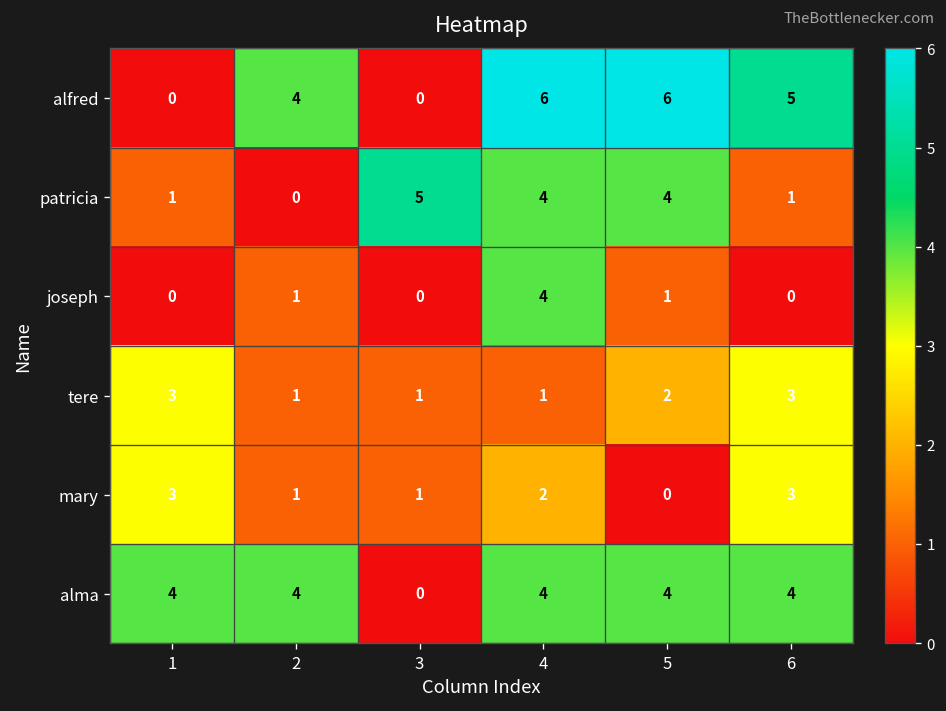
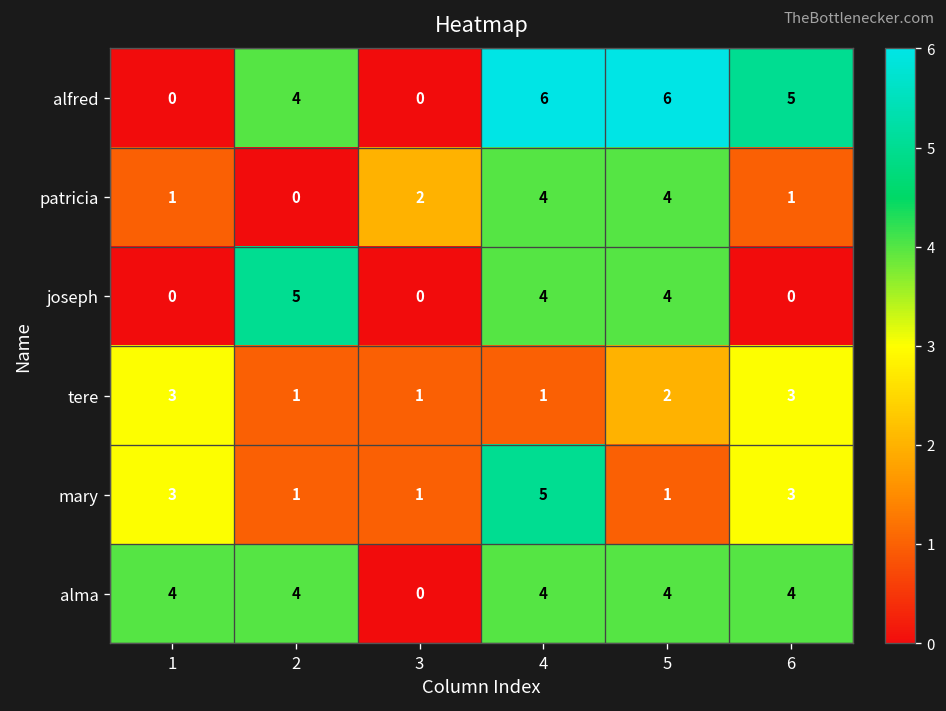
  {
    "alfred": {
      "1": 0,
      "2": 4,
      "3": 0,
      "4": 6,
      "5": 6,
      "6": 5
    },
    "patricia": {
      "1": 1,
      "2": 0,
-     "3": 5,
+     "3": 2,
      "4": 4,
      "5": 4,
      "6": 1
    },
    "joseph": {
      "1": 0,
-     "2": 1,
+     "2": 5,
      "3": 0,
      "4": 4,
-     "5": 1,
+     "5": 4,
      "6": 0
    },
    "tere": {
      "1": 3,
      "2": 1,
      "3": 1,
      "4": 1,
      "5": 2,
      "6": 3
    },
    "mary": {
      "1": 3,
      "2": 1,
      "3": 1,
-     "4": 2,
-     "5": 0,
+     "4": 5,
+     "5": 1,
      "6": 3
    },
    "alma": {
      "1": 4,
      "2": 4,
      "3": 0,
      "4": 4,
      "5": 4,
      "6": 4
    }
  }
